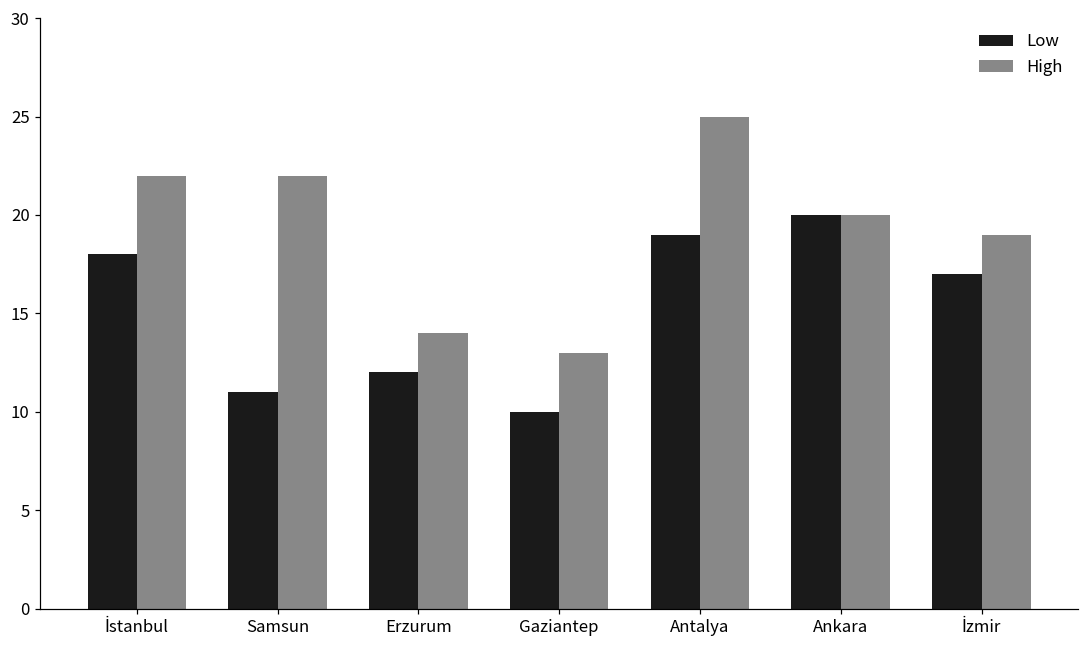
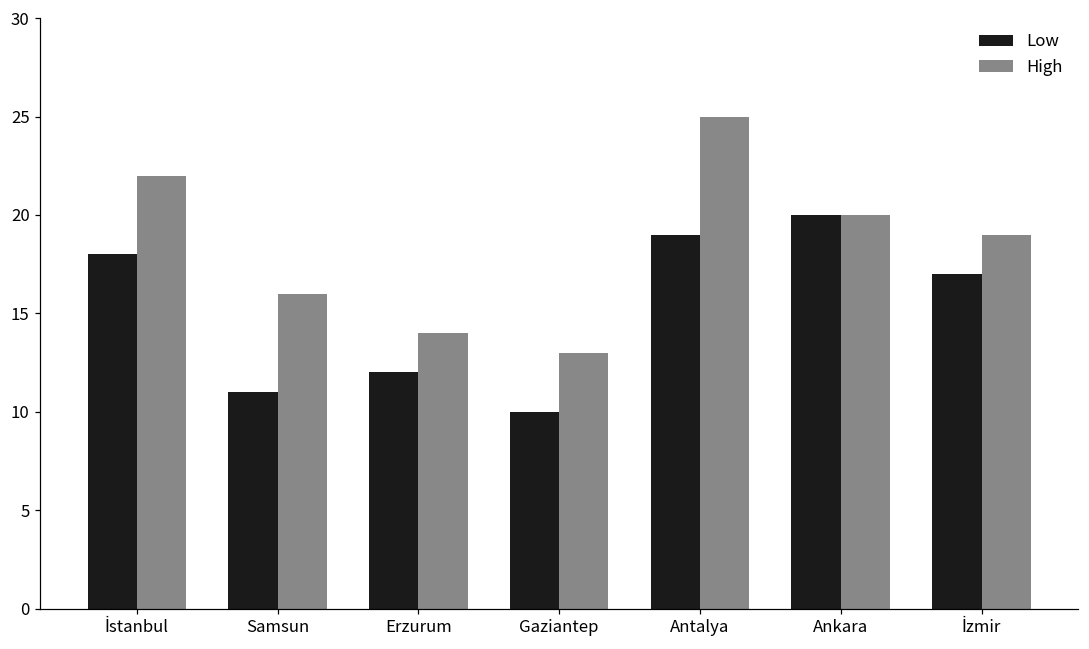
  {
    "Low": {
      "İstanbul": 18,
      "Samsun": 11,
      "Erzurum": 12,
      "Gaziantep": 10,
      "Antalya": 19,
      "Ankara": 20,
      "İzmir": 17
    },
    "High": {
      "İstanbul": 22,
-     "Samsun": 22,
+     "Samsun": 16,
      "Erzurum": 14,
      "Gaziantep": 13,
      "Antalya": 25,
      "Ankara": 20,
      "İzmir": 19
    }
  }
